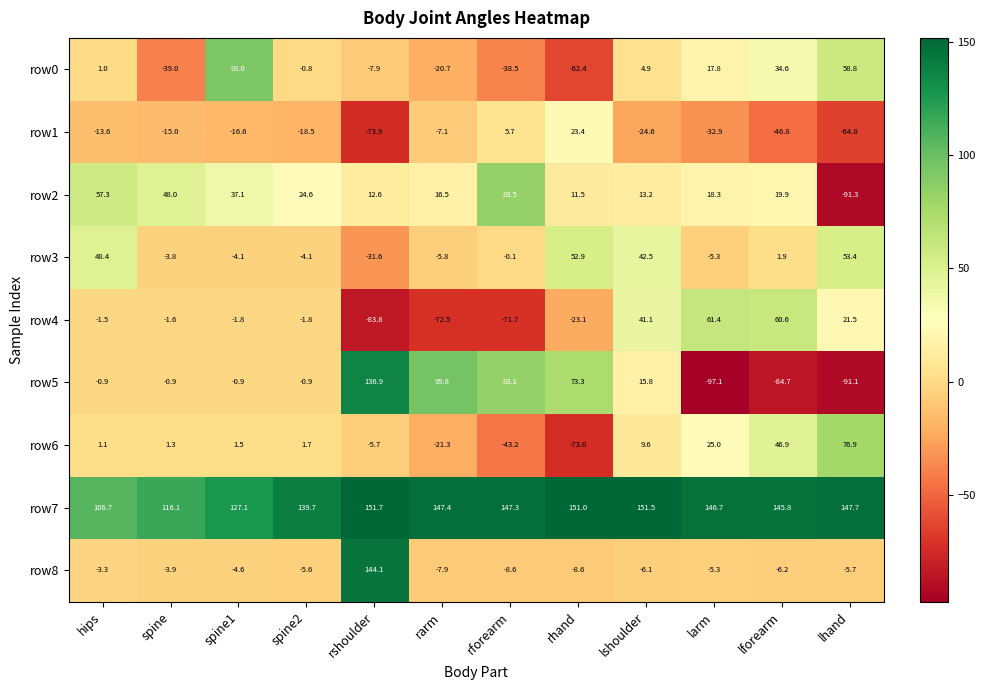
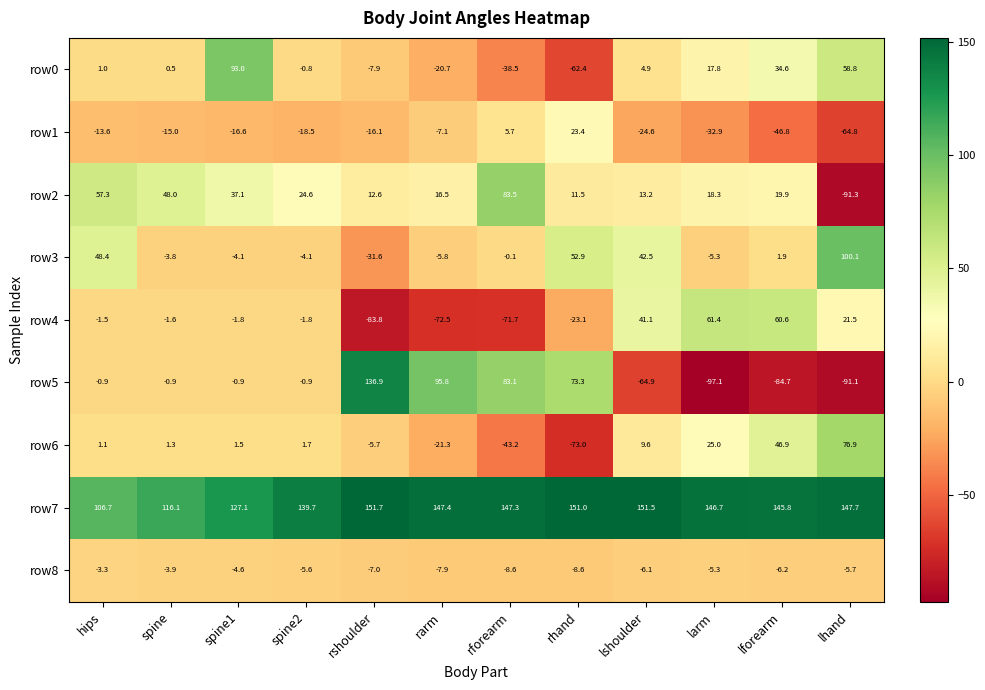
  {
    "row0": {
      "hips": 1.0,
-     "spine": -39.0,
+     "spine": 0.5,
      "spine1": 93.0,
      "spine2": -0.8,
      "rshoulder": -7.9,
      "rarm": -20.7,
      "rforearm": -38.5,
      "rhand": -62.4,
      "lshoulder": 4.9,
      "larm": 17.8,
      "lforearm": 34.6,
      "lhand": 58.8
    },
    "row1": {
      "hips": -13.6,
      "spine": -15.0,
      "spine1": -16.6,
      "spine2": -18.5,
-     "rshoulder": -73.9,
+     "rshoulder": -16.1,
      "rarm": -7.1,
      "rforearm": 5.7,
      "rhand": 23.4,
      "lshoulder": -24.6,
      "larm": -32.9,
      "lforearm": -46.8,
      "lhand": -64.8
    },
    "row2": {
      "hips": 57.3,
      "spine": 48.0,
      "spine1": 37.1,
      "spine2": 24.6,
      "rshoulder": 12.6,
      "rarm": 16.5,
      "rforearm": 83.5,
      "rhand": 11.5,
      "lshoulder": 13.2,
      "larm": 18.3,
      "lforearm": 19.9,
      "lhand": -91.3
    },
    "row3": {
      "hips": 48.4,
      "spine": -3.8,
      "spine1": -4.1,
      "spine2": -4.1,
      "rshoulder": -31.6,
      "rarm": -5.8,
      "rforearm": -0.1,
      "rhand": 52.9,
      "lshoulder": 42.5,
      "larm": -5.3,
      "lforearm": 1.9,
-     "lhand": 53.4
+     "lhand": 100.1
    },
    "row4": {
      "hips": -1.5,
      "spine": -1.6,
      "spine1": -1.8,
      "spine2": -1.8,
      "rshoulder": -83.8,
      "rarm": -72.5,
      "rforearm": -71.7,
      "rhand": -23.1,
      "lshoulder": 41.1,
      "larm": 61.4,
      "lforearm": 60.6,
      "lhand": 21.5
    },
    "row5": {
      "hips": -0.9,
      "spine": -0.9,
      "spine1": -0.9,
      "spine2": -0.9,
      "rshoulder": 136.9,
      "rarm": 95.8,
      "rforearm": 83.1,
      "rhand": 73.3,
-     "lshoulder": 15.8,
+     "lshoulder": -64.9,
      "larm": -97.1,
      "lforearm": -84.7,
      "lhand": -91.1
    },
    "row6": {
      "hips": 1.1,
      "spine": 1.3,
      "spine1": 1.5,
      "spine2": 1.7,
      "rshoulder": -5.7,
      "rarm": -21.3,
      "rforearm": -43.2,
      "rhand": -73.0,
      "lshoulder": 9.6,
      "larm": 25.0,
      "lforearm": 46.9,
      "lhand": 76.9
    },
    "row7": {
      "hips": 106.7,
      "spine": 116.1,
      "spine1": 127.1,
      "spine2": 139.7,
      "rshoulder": 151.7,
      "rarm": 147.4,
      "rforearm": 147.3,
      "rhand": 151.0,
      "lshoulder": 151.5,
      "larm": 146.7,
      "lforearm": 145.8,
      "lhand": 147.7
    },
    "row8": {
      "hips": -3.3,
      "spine": -3.9,
      "spine1": -4.6,
      "spine2": -5.6,
-     "rshoulder": 144.1,
+     "rshoulder": -7.0,
      "rarm": -7.9,
      "rforearm": -8.6,
      "rhand": -8.6,
      "lshoulder": -6.1,
      "larm": -5.3,
      "lforearm": -6.2,
      "lhand": -5.7
    }
  }
